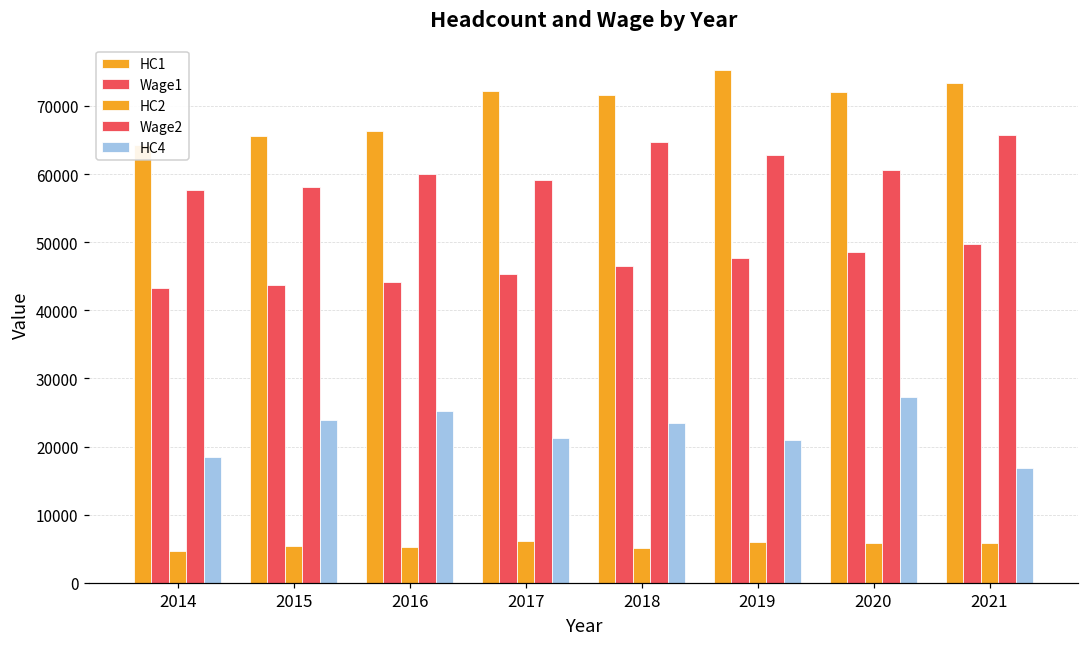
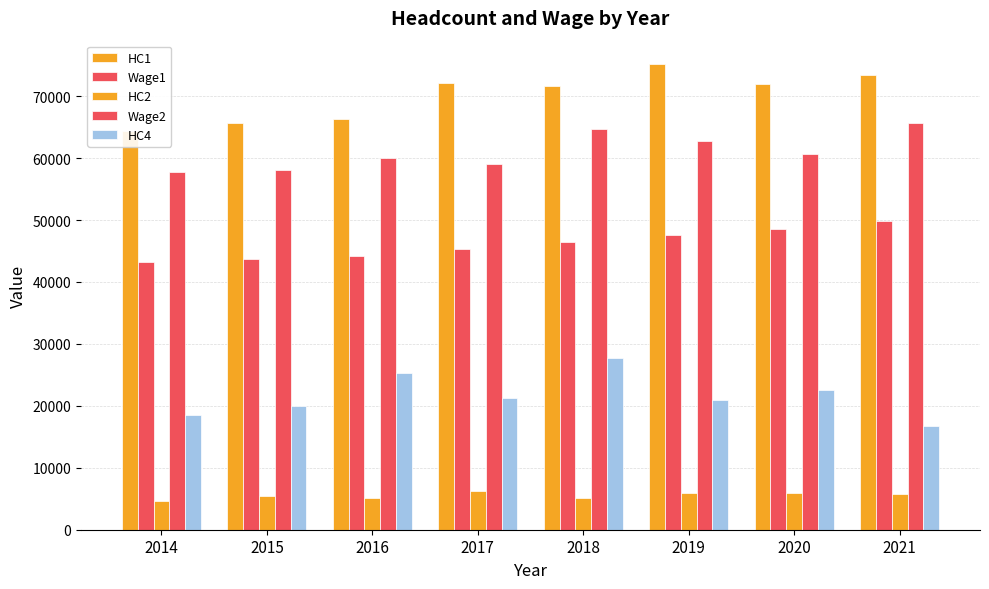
  {
    "HC4": {
      "2014": 19000,
-     "2015": 24000,
+     "2015": 20000,
      "2016": 25000,
      "2017": 21000,
-     "2018": 23000,
+     "2018": 28000,
      "2019": 21000,
-     "2020": 27000,
+     "2020": 23000,
      "2021": 17000
    }
  }
